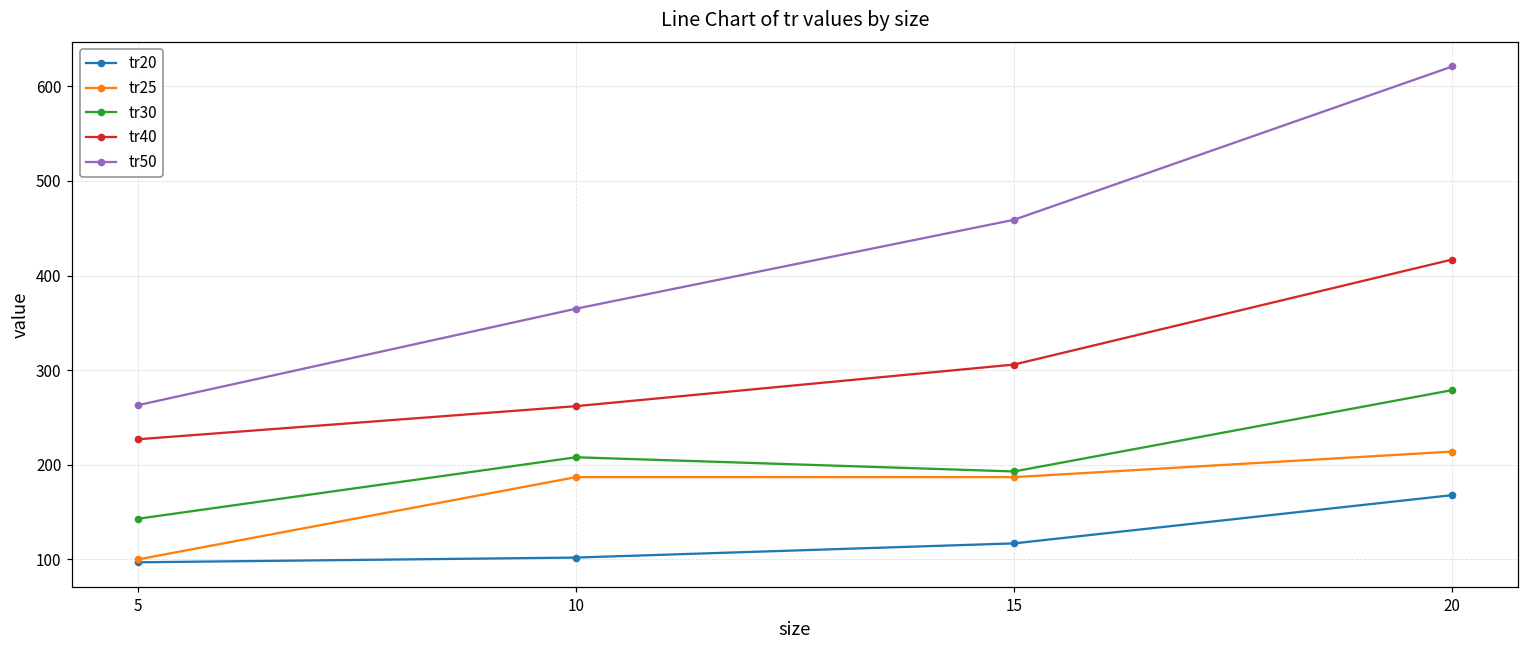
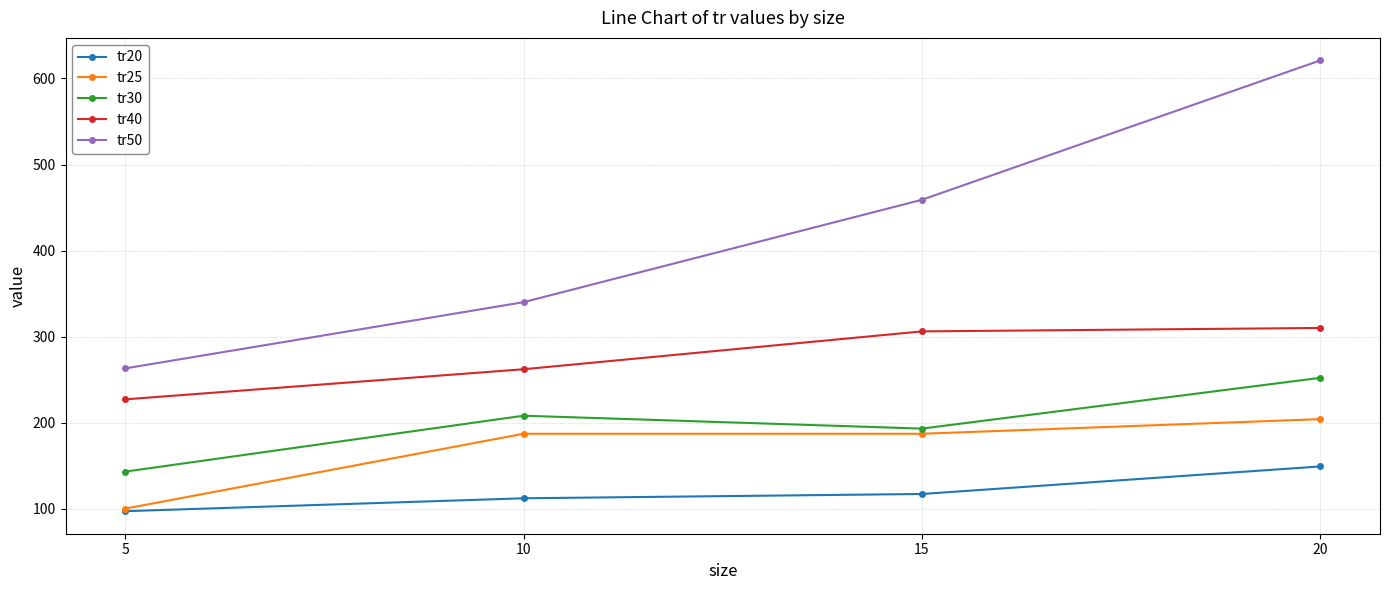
  {
    "tr20": {
      "5": 100,
-     "10": 100,
+     "10": 110,
      "15": 120,
-     "20": 170
+     "20": 150
    },
    "tr25": {
      "5": 100,
      "10": 190,
      "15": 190,
-     "20": 210
+     "20": 200
    },
    "tr30": {
      "5": 140,
      "10": 210,
      "15": 190,
-     "20": 280
+     "20": 250
    },
    "tr40": {
      "5": 230,
      "10": 260,
      "15": 310,
-     "20": 420
+     "20": 310
    },
    "tr50": {
      "5": 260,
-     "10": 370,
+     "10": 340,
      "15": 460,
      "20": 620
    }
  }
